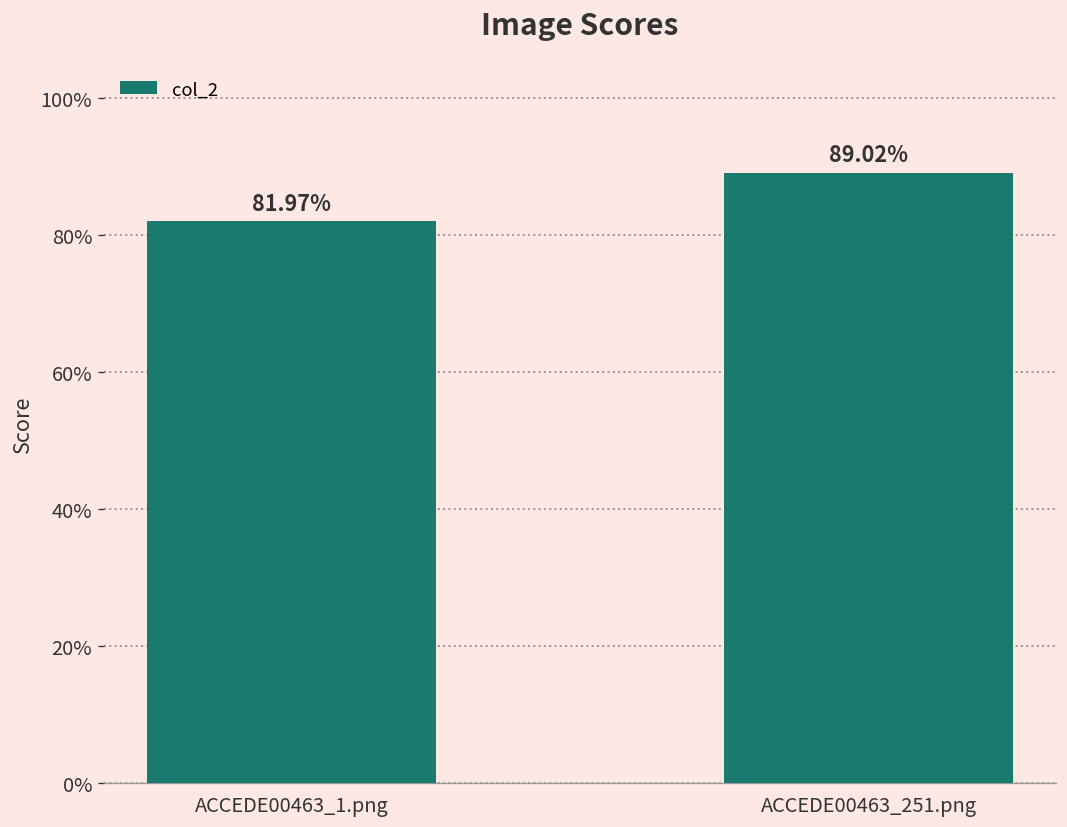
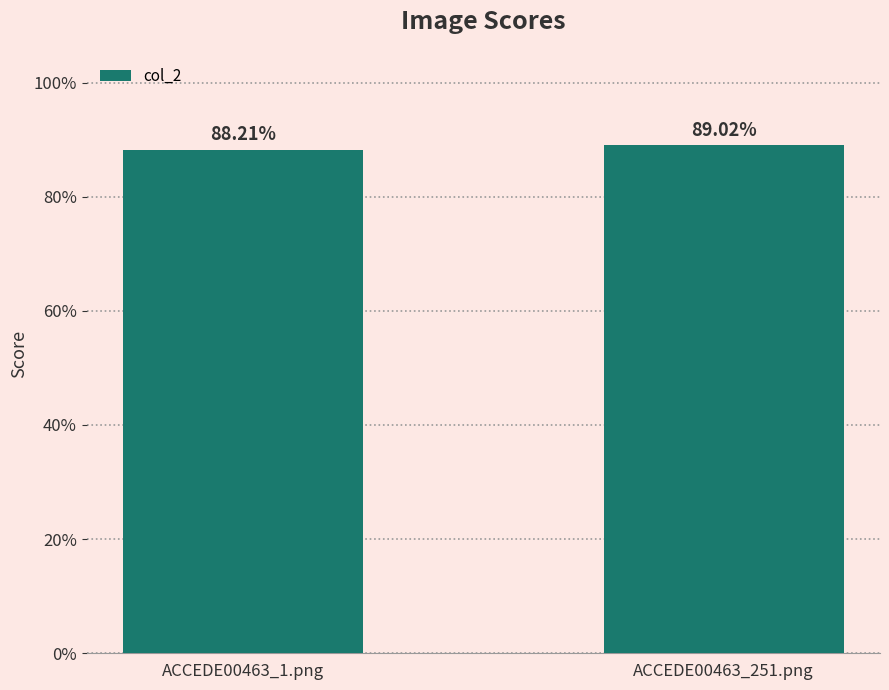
  {
-   "ACCEDE00463_1.png": "81.97%",
+   "ACCEDE00463_1.png": "88.21%",
    "ACCEDE00463_251.png": "89.02%"
  }
